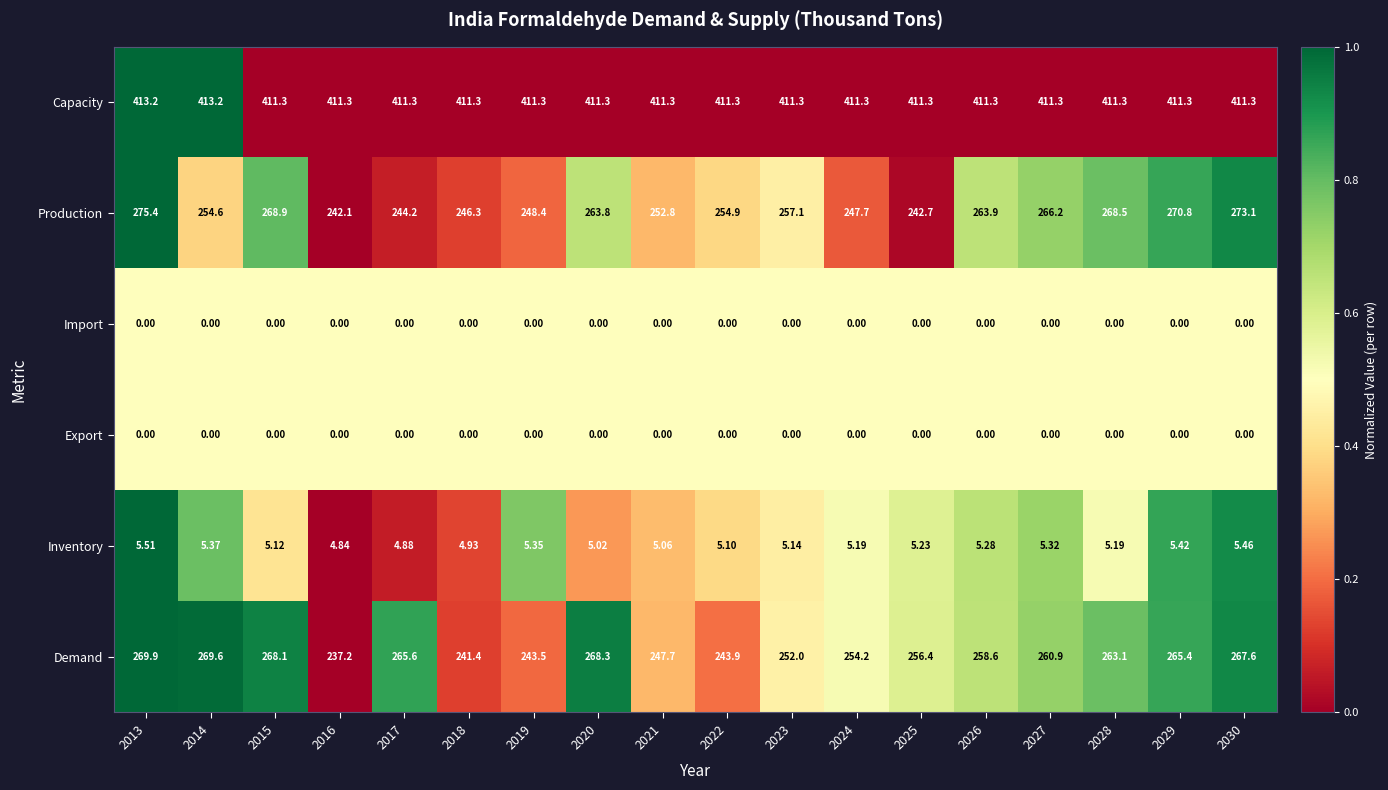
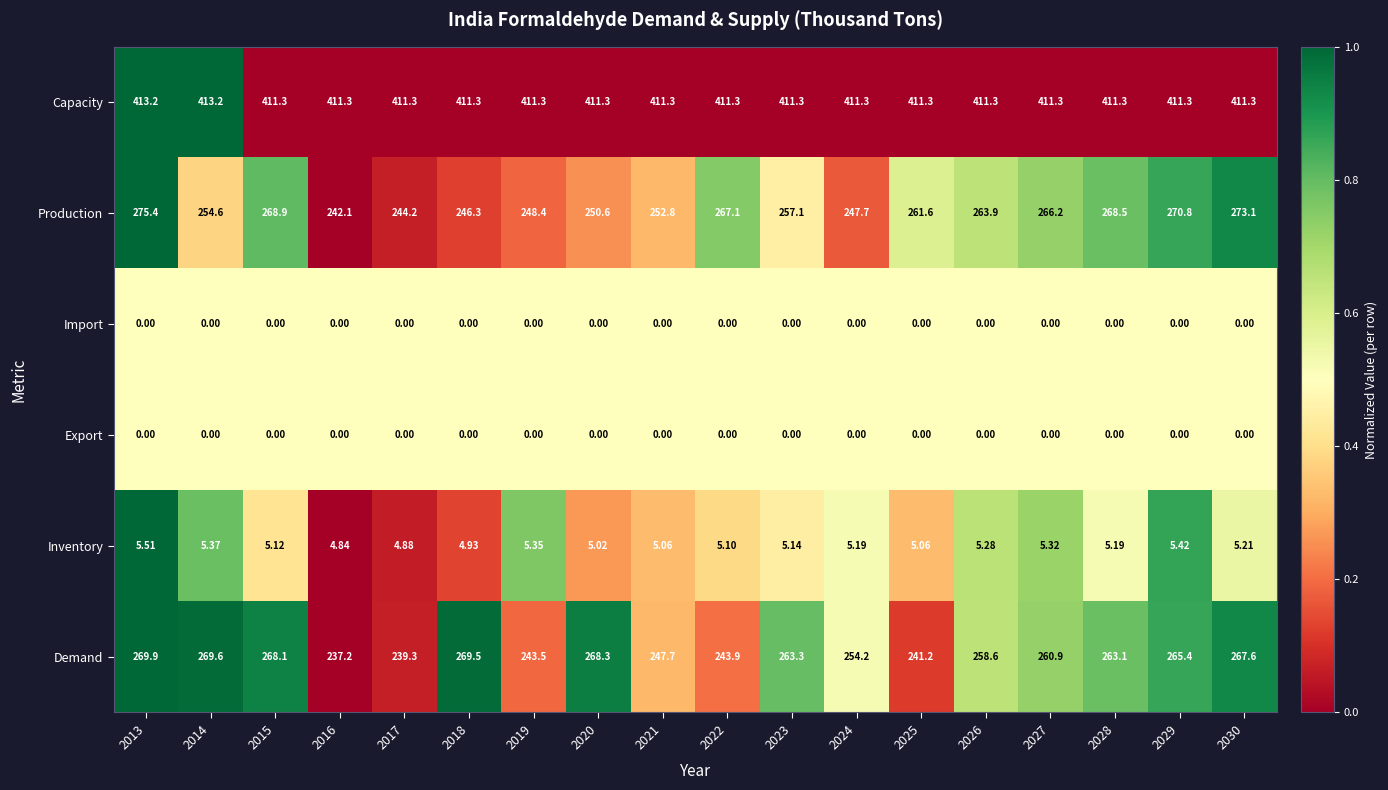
  {
    "Capacity": {
      "2013": 413.2,
      "2014": 413.2,
      "2015": 411.3,
      "2016": 411.3,
      "2017": 411.3,
      "2018": 411.3,
      "2019": 411.3,
      "2020": 411.3,
      "2021": 411.3,
      "2022": 411.3,
      "2023": 411.3,
      "2024": 411.3,
      "2025": 411.3,
      "2026": 411.3,
      "2027": 411.3,
      "2028": 411.3,
      "2029": 411.3,
      "2030": 411.3
    },
    "Production": {
      "2013": 275.4,
      "2014": 254.6,
      "2015": 268.9,
      "2016": 242.1,
      "2017": 244.2,
      "2018": 246.3,
      "2019": 248.4,
-     "2020": 263.8,
+     "2020": 250.6,
      "2021": 252.8,
-     "2022": 254.9,
+     "2022": 267.1,
      "2023": 257.1,
      "2024": 247.7,
-     "2025": 242.7,
+     "2025": 261.6,
      "2026": 263.9,
      "2027": 266.2,
      "2028": 268.5,
      "2029": 270.8,
      "2030": 273.1
    },
    "Import": {
      "2013": 0.00,
      "2014": 0.00,
      "2015": 0.00,
      "2016": 0.00,
      "2017": 0.00,
      "2018": 0.00,
      "2019": 0.00,
      "2020": 0.00,
      "2021": 0.00,
      "2022": 0.00,
      "2023": 0.00,
      "2024": 0.00,
      "2025": 0.00,
      "2026": 0.00,
      "2027": 0.00,
      "2028": 0.00,
      "2029": 0.00,
      "2030": 0.00
    },
    "Export": {
      "2013": 0.00,
      "2014": 0.00,
      "2015": 0.00,
      "2016": 0.00,
      "2017": 0.00,
      "2018": 0.00,
      "2019": 0.00,
      "2020": 0.00,
      "2021": 0.00,
      "2022": 0.00,
      "2023": 0.00,
      "2024": 0.00,
      "2025": 0.00,
      "2026": 0.00,
      "2027": 0.00,
      "2028": 0.00,
      "2029": 0.00,
      "2030": 0.00
    },
    "Inventory": {
      "2013": 5.51,
      "2014": 5.37,
      "2015": 5.12,
      "2016": 4.84,
      "2017": 4.88,
      "2018": 4.93,
      "2019": 5.35,
      "2020": 5.02,
      "2021": 5.06,
      "2022": 5.10,
      "2023": 5.14,
      "2024": 5.19,
-     "2025": 5.23,
+     "2025": 5.06,
      "2026": 5.28,
      "2027": 5.32,
      "2028": 5.19,
      "2029": 5.42,
-     "2030": 5.46
+     "2030": 5.21
    },
    "Demand": {
      "2013": 269.9,
      "2014": 269.6,
      "2015": 268.1,
      "2016": 237.2,
-     "2017": 265.6,
-     "2018": 241.4,
+     "2017": 239.3,
+     "2018": 269.5,
      "2019": 243.5,
      "2020": 268.3,
      "2021": 247.7,
      "2022": 243.9,
-     "2023": 252.0,
+     "2023": 263.3,
      "2024": 254.2,
-     "2025": 256.4,
+     "2025": 241.2,
      "2026": 258.6,
      "2027": 260.9,
      "2028": 263.1,
      "2029": 265.4,
      "2030": 267.6
    }
  }
